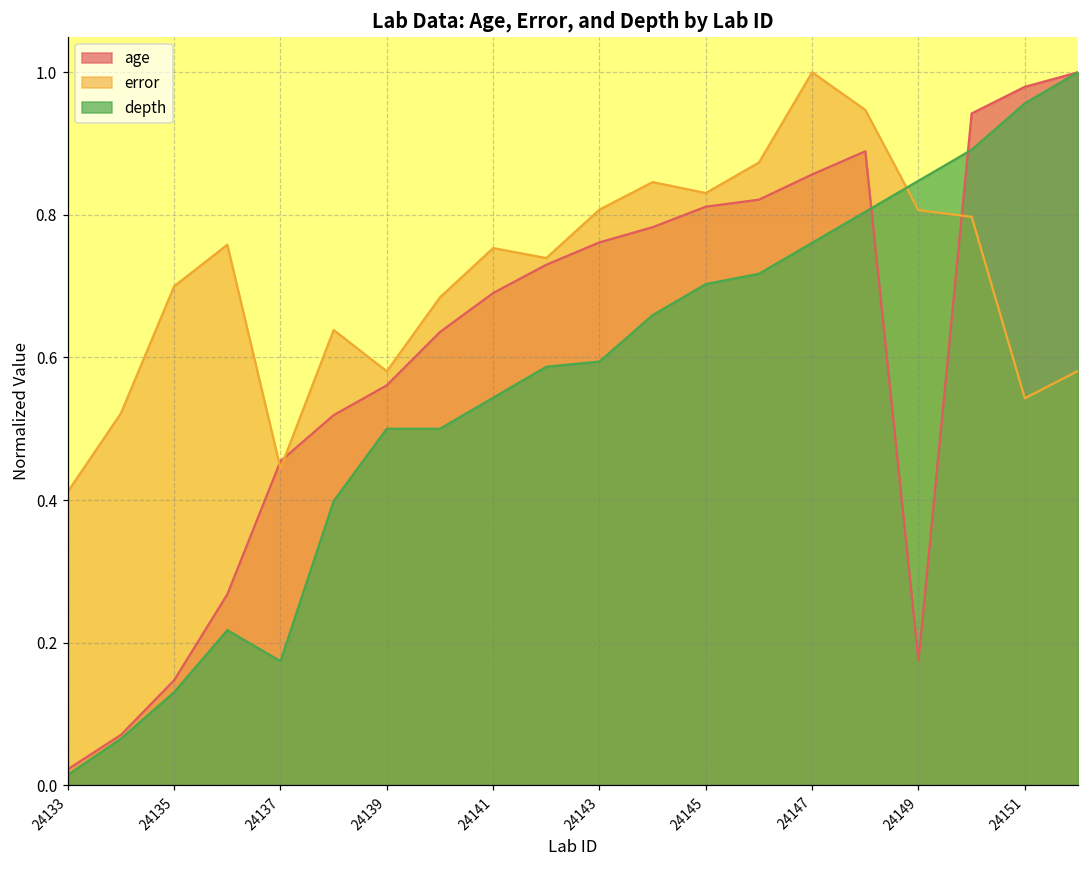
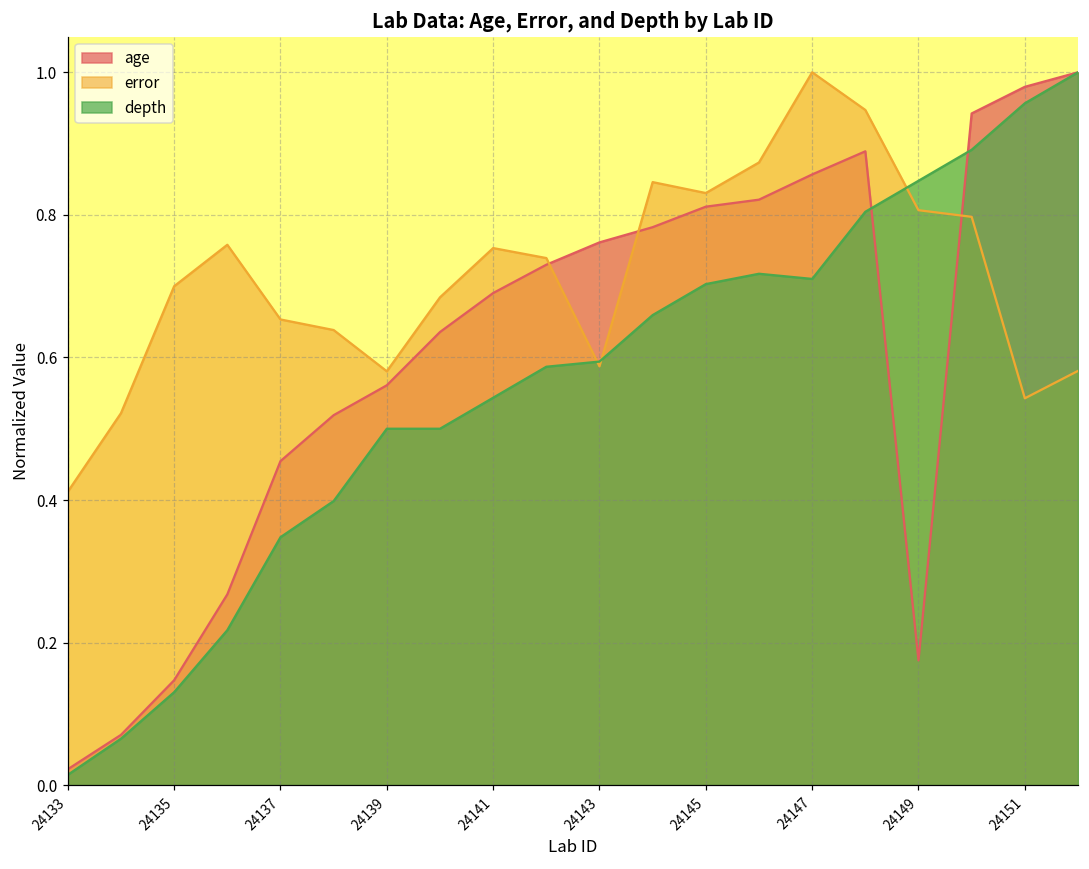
  {
    "age": {
      "24133": 0.02,
      "24135": 0.15,
      "24137": 0.45,
      "24139": 0.56,
      "24141": 0.69,
      "24143": 0.76,
      "24145": 0.81,
      "24147": 0.86,
      "24149": 0.18,
      "24151": 0.98
    },
    "error": {
      "24133": 0.41,
      "24135": 0.70,
-     "24137": 0.44,
+     "24137": 0.65,
      "24139": 0.58,
      "24141": 0.75,
-     "24143": 0.81,
+     "24143": 0.59,
      "24145": 0.83,
      "24147": 1.00,
      "24149": 0.81,
      "24151": 0.54
    },
    "depth": {
      "24133": 0.01,
      "24135": 0.13,
-     "24137": 0.17,
+     "24137": 0.35,
      "24139": 0.50,
      "24141": 0.54,
      "24143": 0.59,
      "24145": 0.70,
-     "24147": 0.76,
+     "24147": 0.71,
      "24149": 0.85,
      "24151": 0.96
    }
  }
